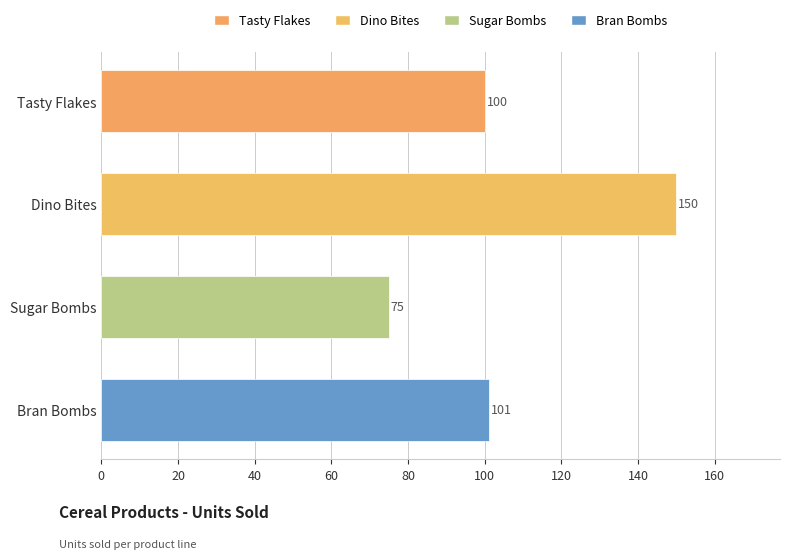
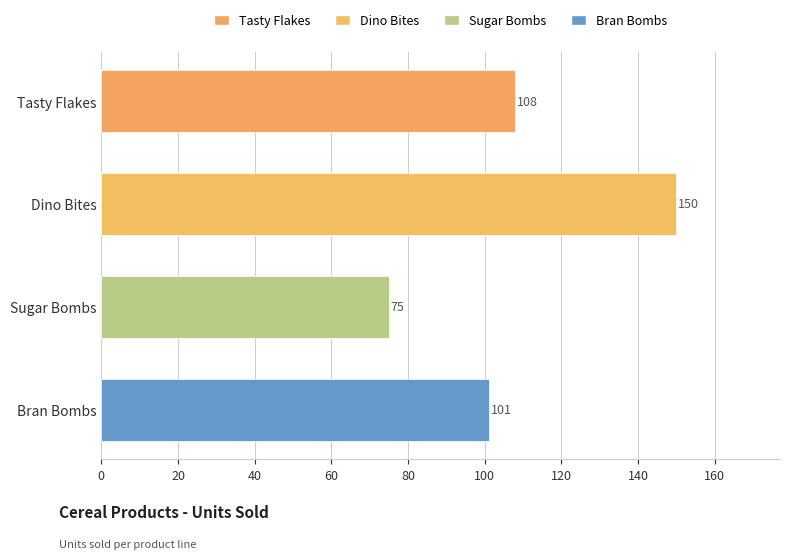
  {
-   "Tasty Flakes": 100,
+   "Tasty Flakes": 108,
    "Dino Bites": 150,
    "Sugar Bombs": 75,
    "Bran Bombs": 101
  }
